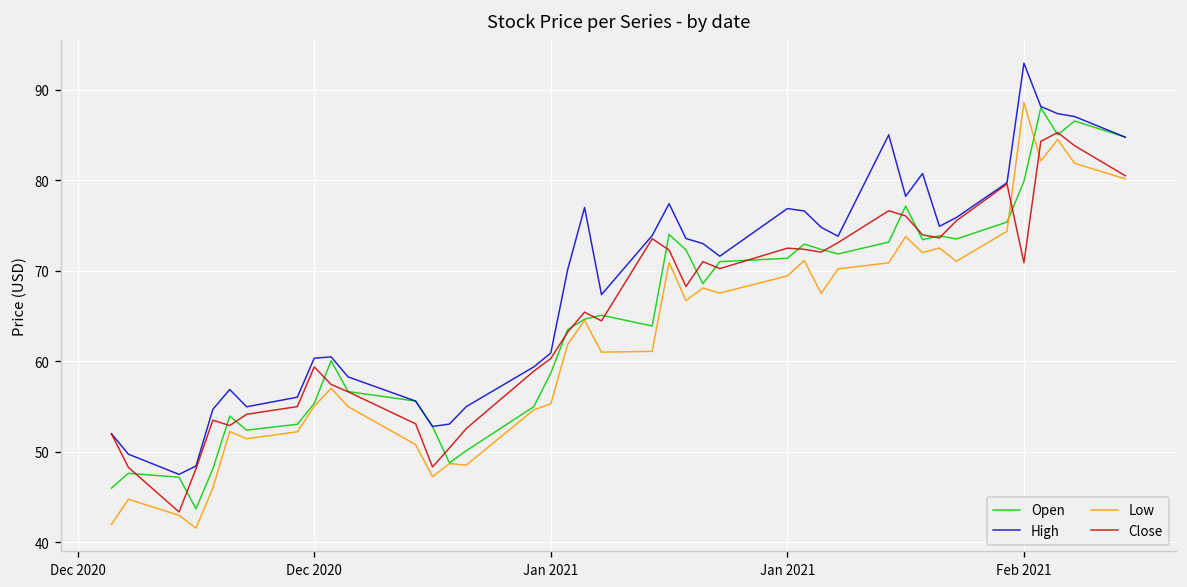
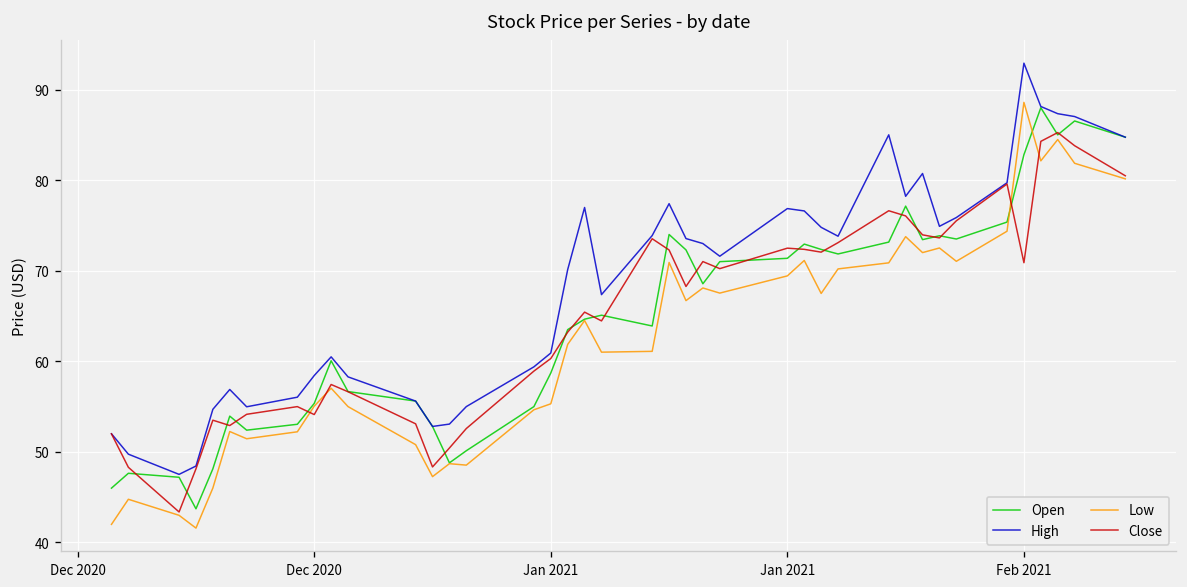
  {
    "Open": {
-     "Feb 2021": 80
+     "Feb 2021": 83
    },
    "High": {
-     "Dec 2020": 60,
+     "Dec 2020": 58,
      "Feb 2021": 93
    },
    "Low": {
      "Feb 2021": 89
    },
    "Close": {
-     "Dec 2020": 59,
+     "Dec 2020": 54,
      "Feb 2021": 71
    }
  }
